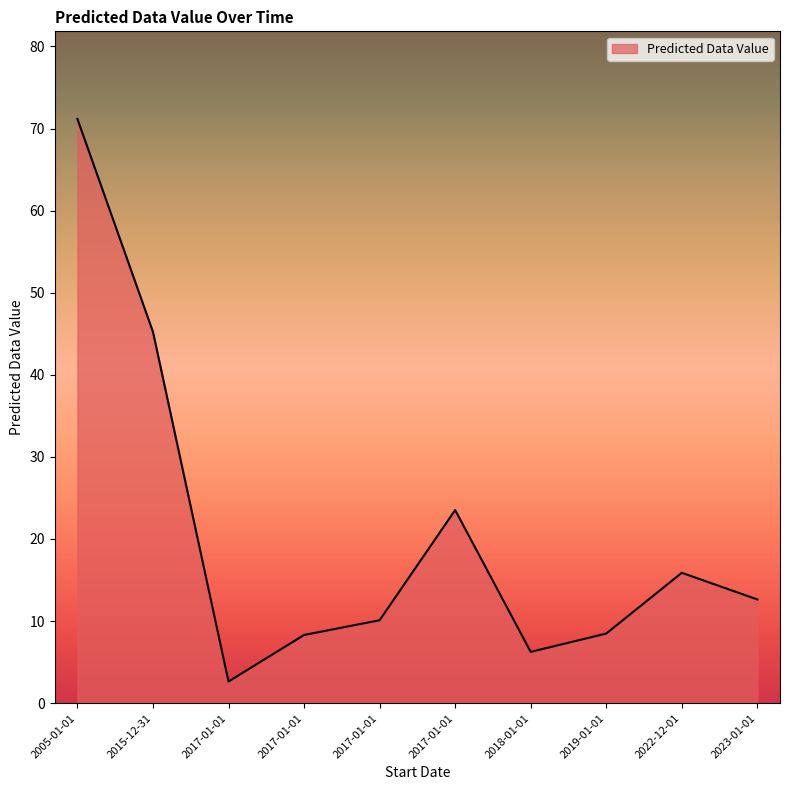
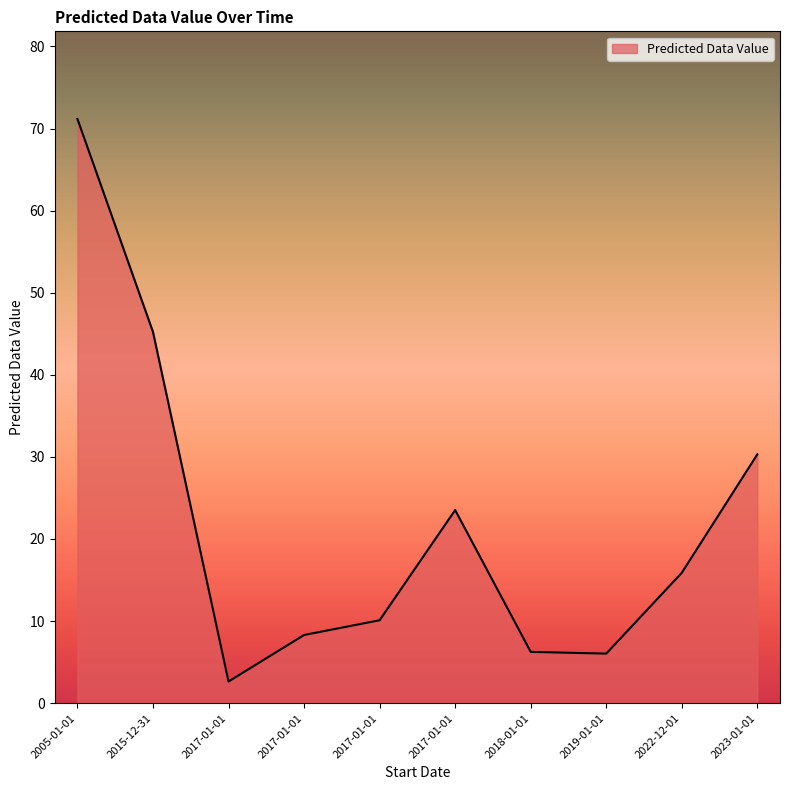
  {
    "2005-01-01": 71,
    "2015-12-31": 45,
    "2018-01-01": 6,
-   "2019-01-01": 8,
+   "2019-01-01": 6,
    "2022-12-01": 16,
-   "2023-01-01": 13
+   "2023-01-01": 30
  }
